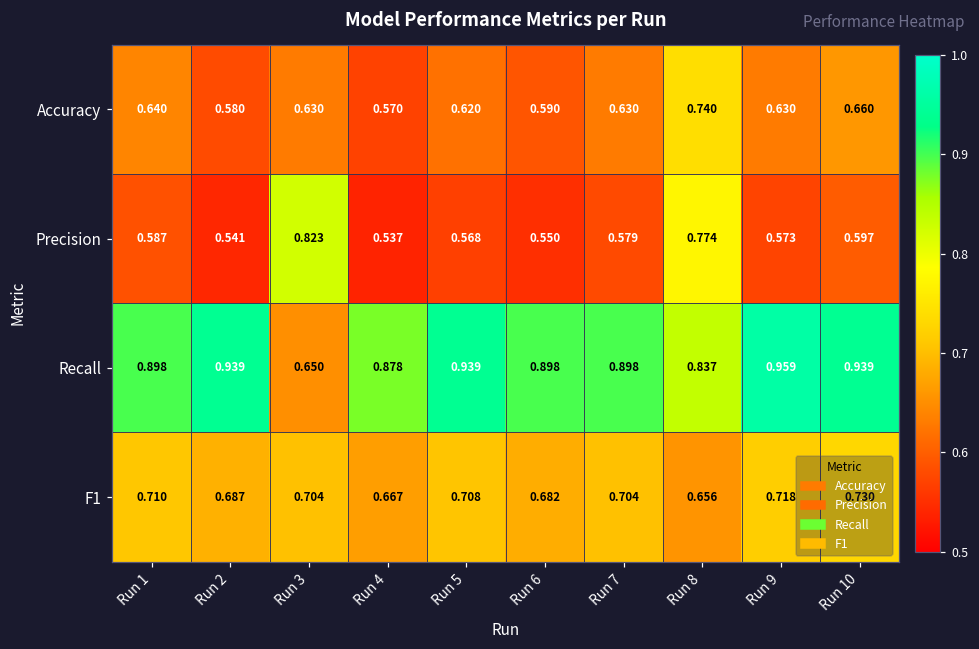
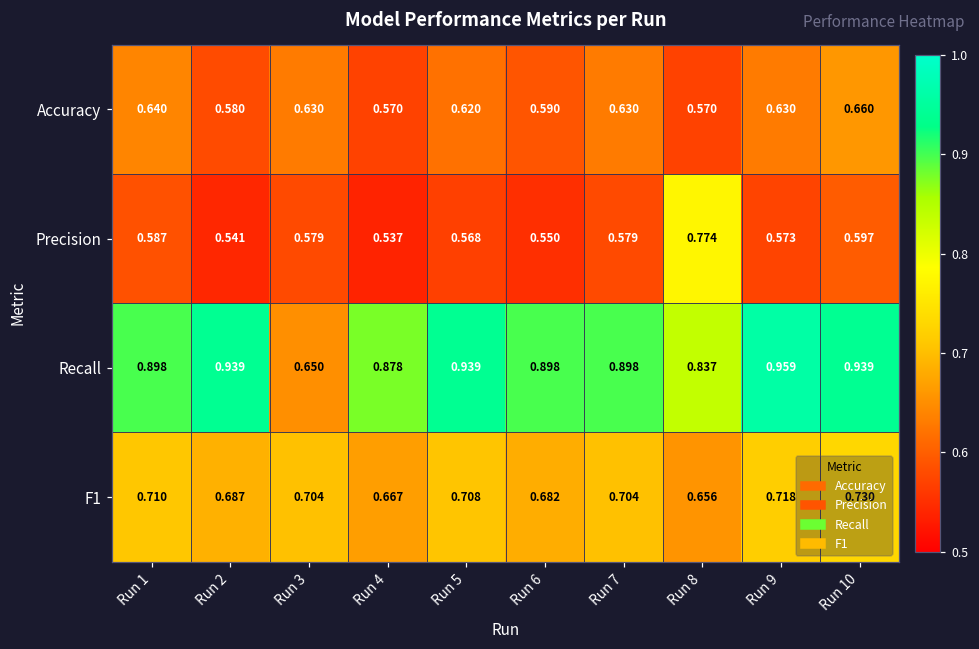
  {
    "Accuracy": {
      "Run 1": 0.640,
      "Run 2": 0.580,
      "Run 3": 0.630,
      "Run 4": 0.570,
      "Run 5": 0.620,
      "Run 6": 0.590,
      "Run 7": 0.630,
-     "Run 8": 0.740,
+     "Run 8": 0.570,
      "Run 9": 0.630,
      "Run 10": 0.660
    },
    "Precision": {
      "Run 1": 0.587,
      "Run 2": 0.541,
-     "Run 3": 0.823,
+     "Run 3": 0.579,
      "Run 4": 0.537,
      "Run 5": 0.568,
      "Run 6": 0.550,
      "Run 7": 0.579,
      "Run 8": 0.774,
      "Run 9": 0.573,
      "Run 10": 0.597
    },
    "Recall": {
      "Run 1": 0.898,
      "Run 2": 0.939,
      "Run 3": 0.650,
      "Run 4": 0.878,
      "Run 5": 0.939,
      "Run 6": 0.898,
      "Run 7": 0.898,
      "Run 8": 0.837,
      "Run 9": 0.959,
      "Run 10": 0.939
    },
    "F1": {
      "Run 1": 0.710,
      "Run 2": 0.687,
      "Run 3": 0.704,
      "Run 4": 0.667,
      "Run 5": 0.708,
      "Run 6": 0.682,
      "Run 7": 0.704,
      "Run 8": 0.656
    }
  }
